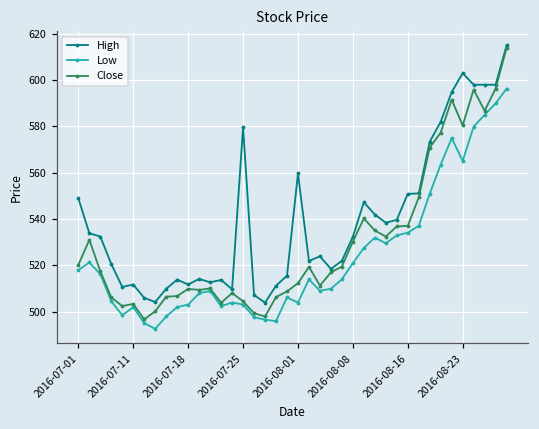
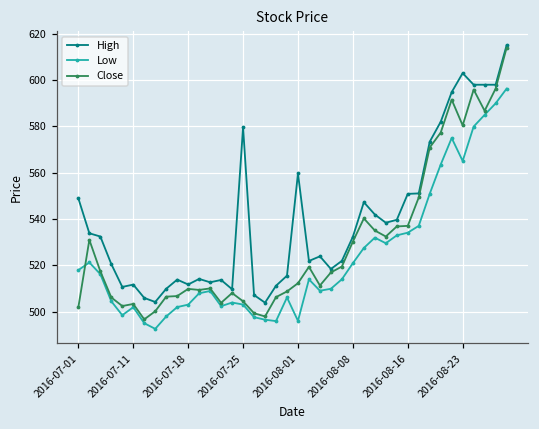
  {
    "High": {
      "2016-07-01": 549,
      "2016-07-11": 512,
      "2016-07-18": 512,
      "2016-07-25": 580,
      "2016-08-01": 560,
      "2016-08-08": 532,
      "2016-08-16": 551,
      "2016-08-23": 603
    },
    "Low": {
      "2016-07-01": 518,
      "2016-07-11": 502,
      "2016-07-18": 503,
      "2016-07-25": 503,
-     "2016-08-01": 504,
+     "2016-08-01": 496,
      "2016-08-08": 521,
      "2016-08-16": 534,
      "2016-08-23": 565
    },
    "Close": {
-     "2016-07-01": 520,
+     "2016-07-01": 502,
      "2016-07-11": 503,
      "2016-07-18": 510,
      "2016-07-25": 505,
      "2016-08-01": 512,
      "2016-08-08": 530,
      "2016-08-16": 537,
      "2016-08-23": 580
    }
  }
